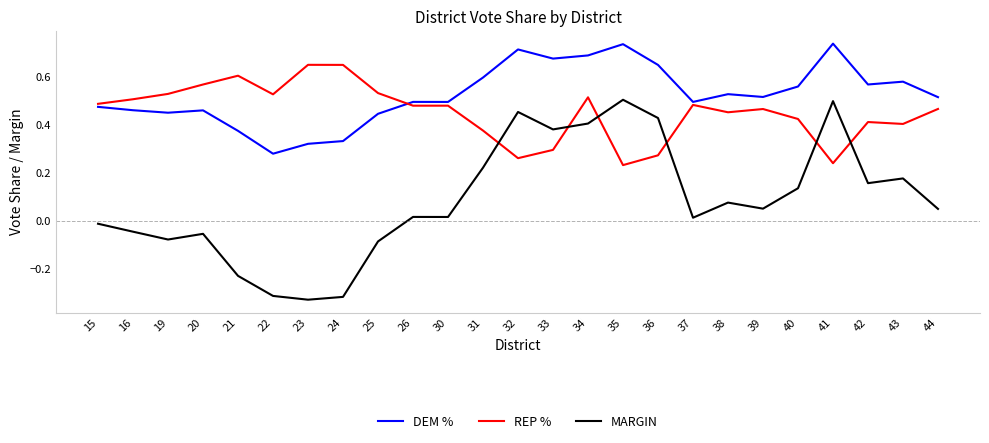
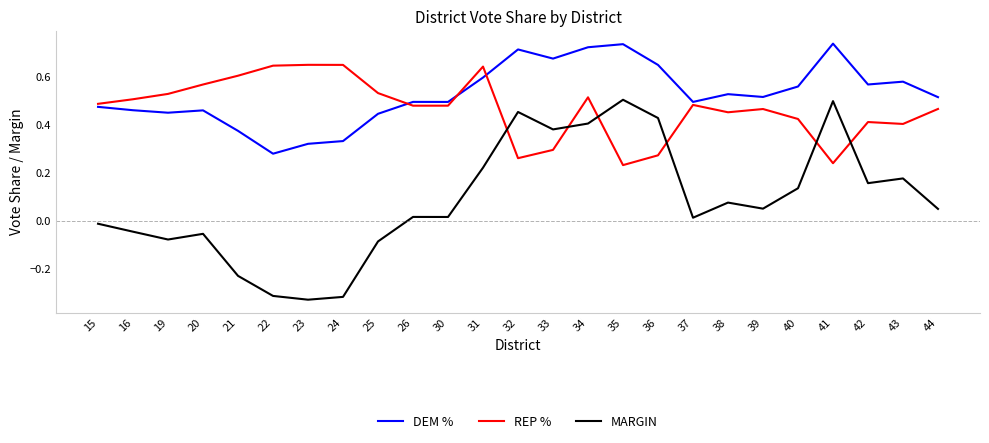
  {
    "DEM %": {
      "15": 0.47,
      "16": 0.46,
      "19": 0.45,
      "20": 0.46,
      "21": 0.37,
      "22": 0.28,
      "23": 0.32,
      "24": 0.33,
      "25": 0.44,
      "26": 0.49,
      "30": 0.49,
      "31": 0.59,
      "32": 0.71,
      "33": 0.67,
-     "34": 0.69,
+     "34": 0.72,
      "35": 0.73,
      "36": 0.65,
      "37": 0.49,
      "38": 0.53,
      "39": 0.51,
      "40": 0.56,
      "41": 0.74,
      "42": 0.57,
      "43": 0.58,
      "44": 0.51
    },
    "REP %": {
      "15": 0.49,
      "16": 0.50,
      "19": 0.53,
      "20": 0.57,
      "21": 0.60,
-     "22": 0.53,
+     "22": 0.64,
      "23": 0.65,
      "24": 0.65,
      "25": 0.53,
      "26": 0.48,
      "30": 0.48,
-     "31": 0.37,
+     "31": 0.64,
      "32": 0.26,
      "33": 0.29,
      "34": 0.51,
      "35": 0.23,
      "36": 0.27,
      "37": 0.48,
      "38": 0.45,
      "39": 0.46,
      "40": 0.42,
      "41": 0.24,
      "42": 0.41,
      "43": 0.40,
      "44": 0.46
    },
    "MARGIN": {
      "15": -0.01,
      "16": -0.05,
      "19": -0.08,
      "20": -0.05,
      "21": -0.23,
      "22": -0.31,
      "23": -0.33,
      "24": -0.32,
      "25": -0.09,
      "26": 0.02,
      "30": 0.02,
      "31": 0.22,
      "32": 0.45,
      "33": 0.38,
      "34": 0.40,
      "35": 0.50,
      "36": 0.43,
      "37": 0.01,
      "38": 0.08,
      "39": 0.05,
      "40": 0.13,
      "41": 0.50,
      "42": 0.16,
      "43": 0.18,
      "44": 0.05
    }
  }
